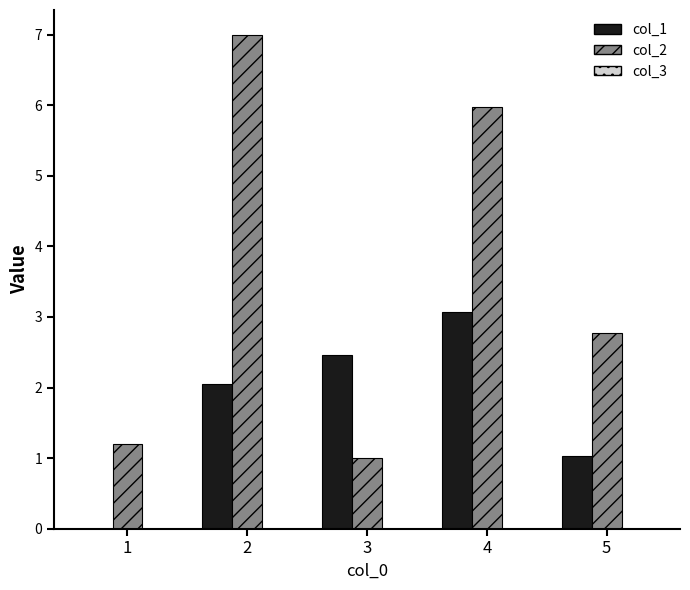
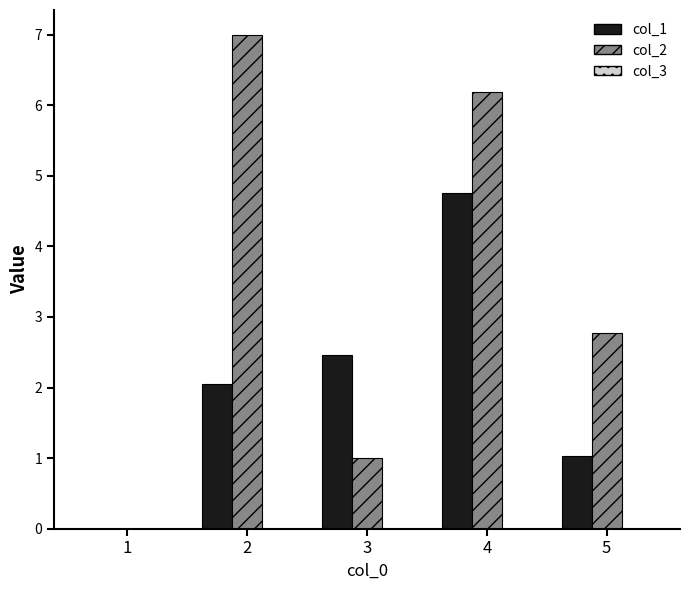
  {
    "col_1": {
      "1": 0.0,
      "2": 2.1,
      "3": 2.5,
-     "4": 3.1,
+     "4": 4.8,
      "5": 1.0
    },
    "col_2": {
-     "1": 1.2,
+     "1": 0.0,
      "2": 7.0,
      "3": 1.0,
-     "4": 6.0,
+     "4": 6.2,
      "5": 2.8
    },
    "col_3": {
      "1": 0.0,
      "2": 0.0,
      "3": 0.0,
      "4": 0.0,
      "5": 0.0
    }
  }
